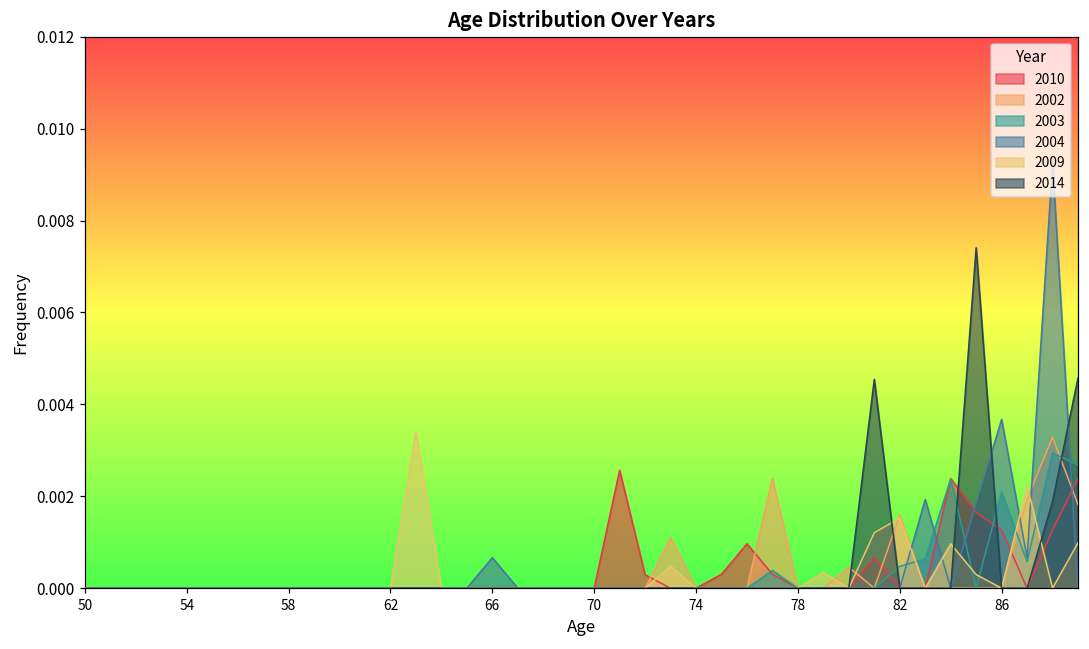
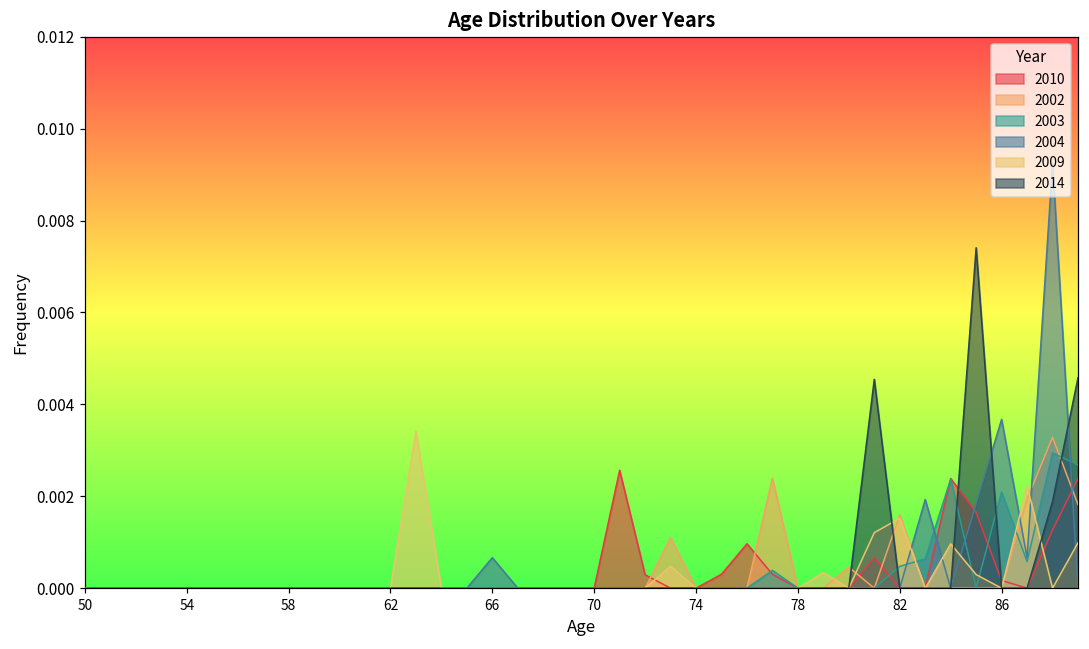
  {
    "2010": {
-     "86": 0.0013
+     "86": 0.0002
    }
  }
